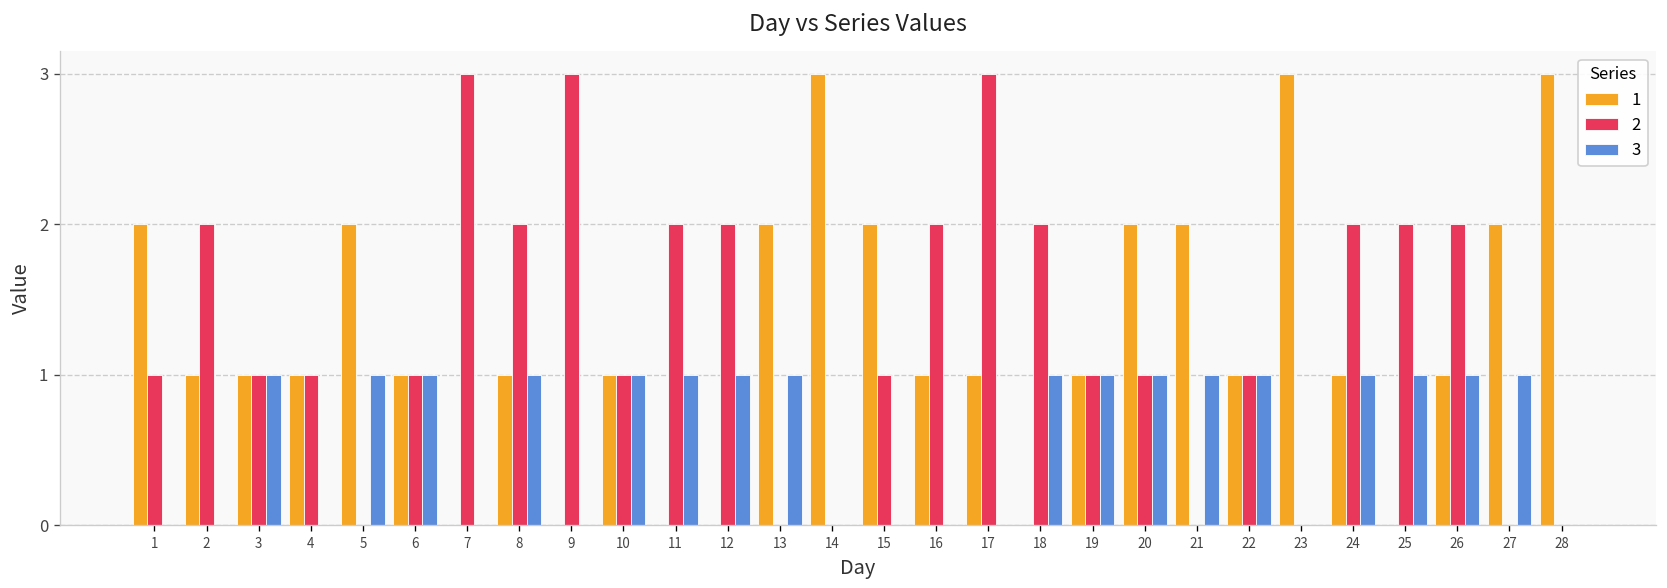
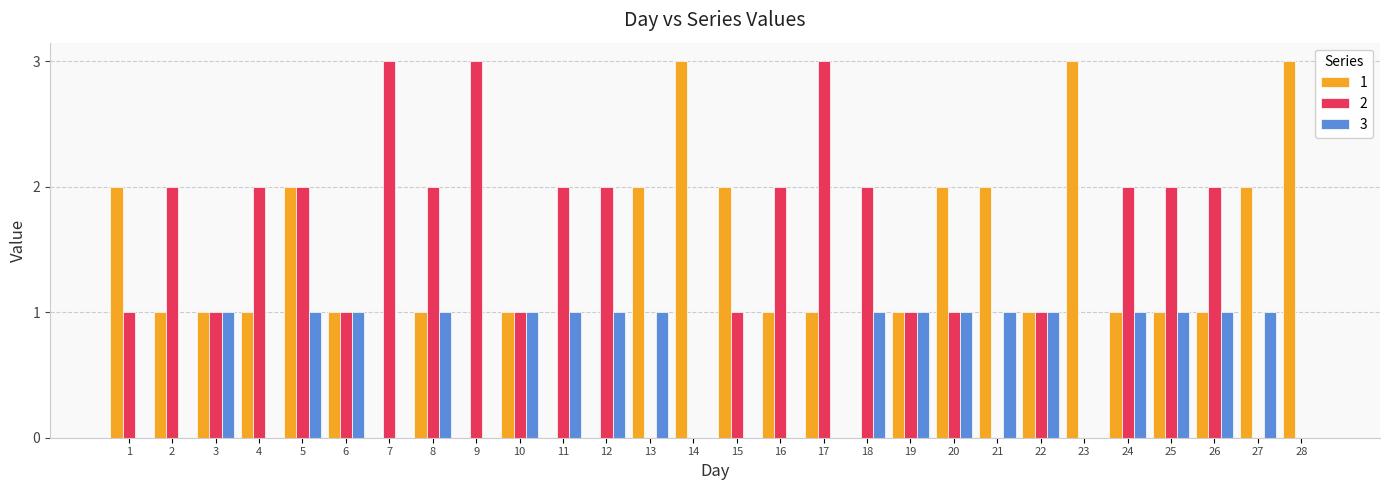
  {
    "1": {
      "1": 2,
      "2": 1,
      "3": 1,
      "4": 1,
      "5": 2,
      "6": 1,
      "7": 0,
      "8": 1,
      "9": 0,
      "10": 1,
      "11": 0,
      "12": 0,
      "13": 2,
      "14": 3,
      "15": 2,
      "16": 1,
      "17": 1,
      "18": 0,
      "19": 1,
      "20": 2,
      "21": 2,
      "22": 1,
      "23": 3,
      "24": 1,
-     "25": 0,
+     "25": 1,
      "26": 1,
      "27": 2,
      "28": 3
    },
    "2": {
      "1": 1,
      "2": 2,
      "3": 1,
-     "4": 1,
-     "5": 0,
+     "4": 2,
+     "5": 2,
      "6": 1,
      "7": 3,
      "8": 2,
      "9": 3,
      "10": 1,
      "11": 2,
      "12": 2,
      "13": 0,
      "14": 0,
      "15": 1,
      "16": 2,
      "17": 3,
      "18": 2,
      "19": 1,
      "20": 1,
      "21": 0,
      "22": 1,
      "23": 0,
      "24": 2,
      "25": 2,
      "26": 2,
      "27": 0,
      "28": 0
    },
    "3": {
      "1": 0,
      "2": 0,
      "3": 1,
      "4": 0,
      "5": 1,
      "6": 1,
      "7": 0,
      "8": 1,
      "9": 0,
      "10": 1,
      "11": 1,
      "12": 1,
      "13": 1,
      "14": 0,
      "15": 0,
      "16": 0,
      "17": 0,
      "18": 1,
      "19": 1,
      "20": 1,
      "21": 1,
      "22": 1,
      "23": 0,
      "24": 1,
      "25": 1,
      "26": 1,
      "27": 1,
      "28": 0
    }
  }
